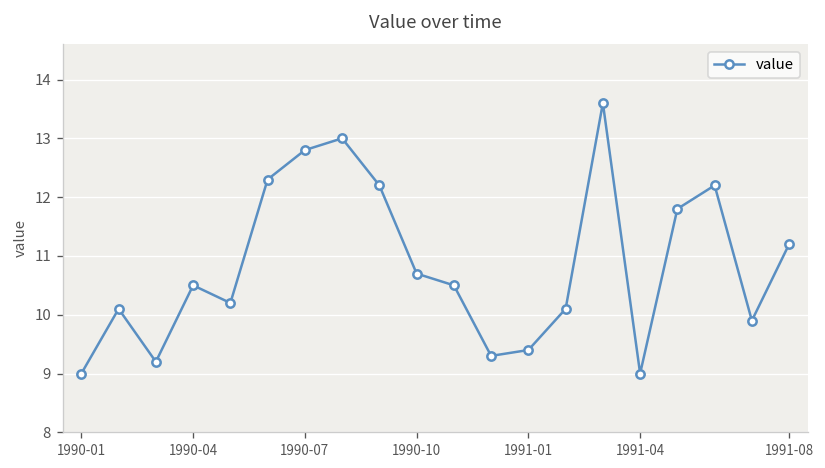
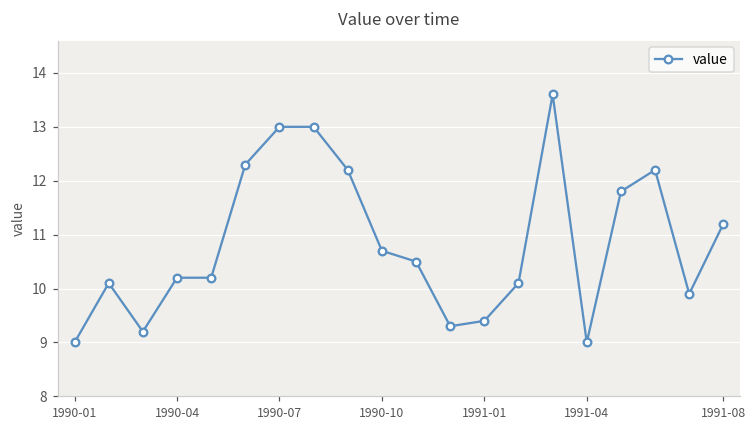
  {
    "1990-01": 9.0,
-   "1990-04": 10.5,
-   "1990-07": 12.8,
+   "1990-04": 10.2,
+   "1990-07": 13.0,
    "1990-10": 10.7,
    "1991-01": 9.4,
    "1991-04": 9.0,
    "1991-08": 11.2
  }
